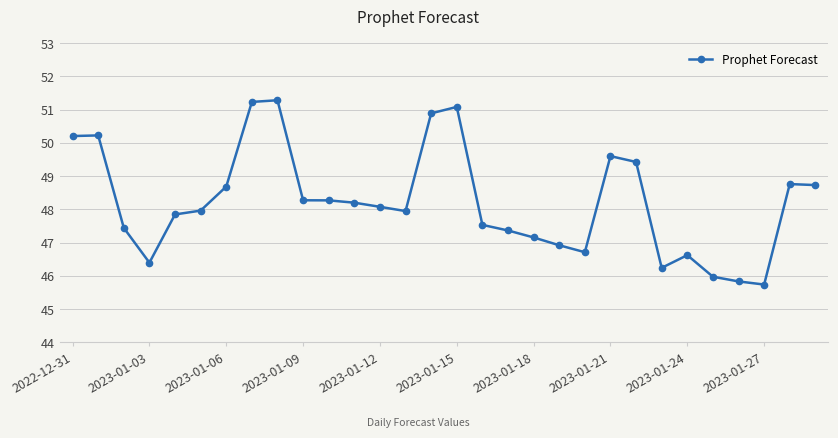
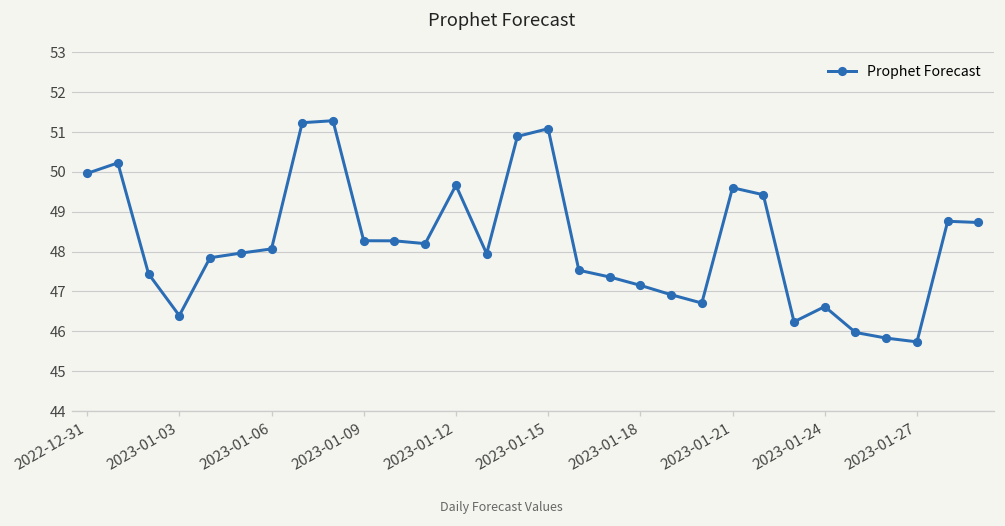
  {
-   "2022-12-31": 50.2,
+   "2022-12-31": 50.0,
    "2023-01-03": 46.4,
-   "2023-01-06": 48.7,
+   "2023-01-06": 48.1,
    "2023-01-09": 48.3,
-   "2023-01-12": 48.1,
+   "2023-01-12": 49.7,
    "2023-01-15": 51.1,
    "2023-01-18": 47.2,
    "2023-01-21": 49.6,
    "2023-01-24": 46.6,
    "2023-01-27": 45.7
  }
